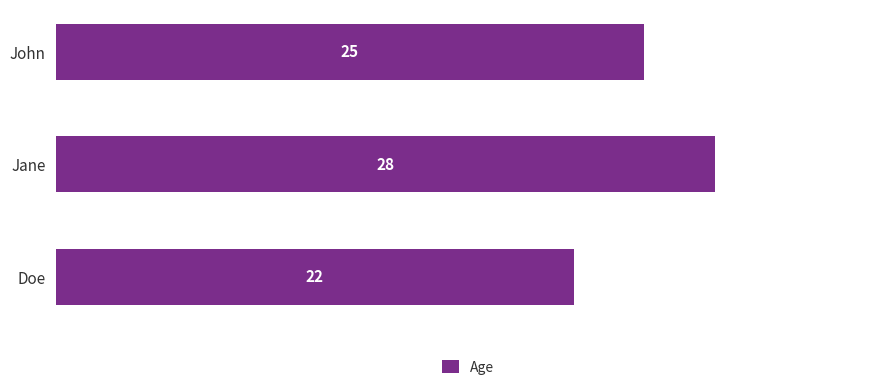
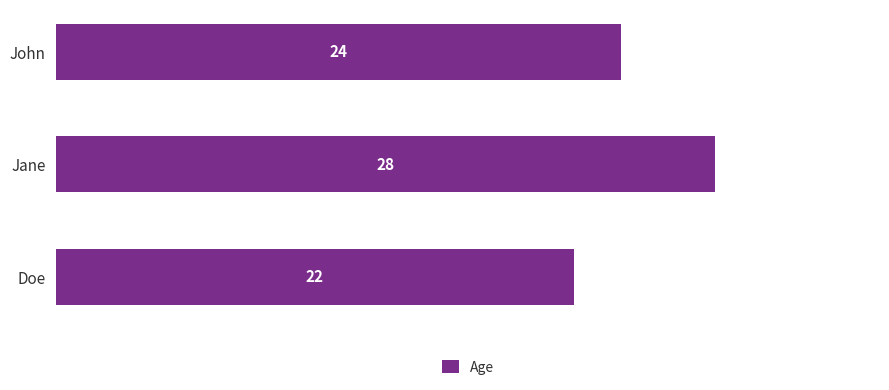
  {
-   "John": 25,
+   "John": 24,
    "Jane": 28,
    "Doe": 22
  }
